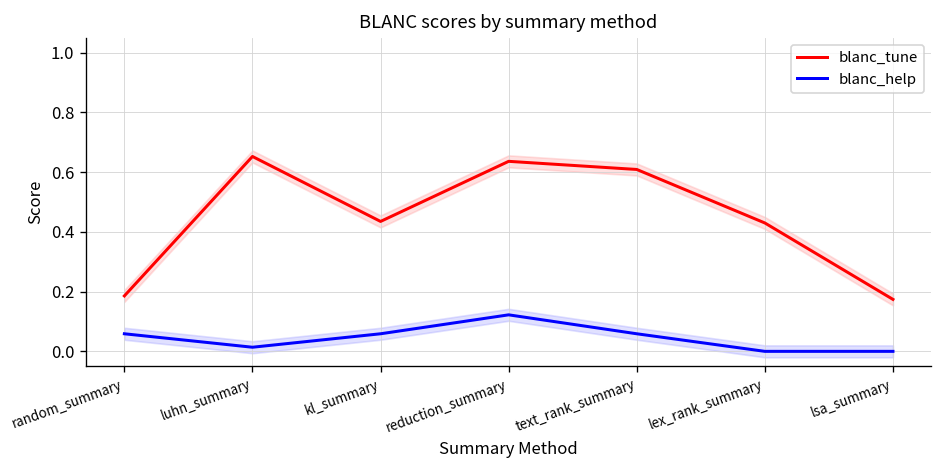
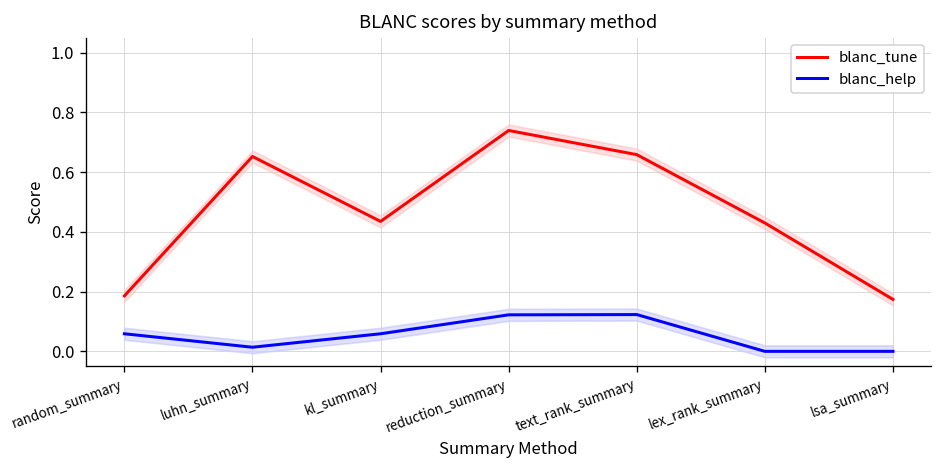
  {
    "blanc_tune": {
      "random_summary": 0.19,
      "luhn_summary": 0.65,
      "kl_summary": 0.43,
-     "reduction_summary": 0.64,
-     "text_rank_summary": 0.61,
+     "reduction_summary": 0.74,
+     "text_rank_summary": 0.66,
      "lex_rank_summary": 0.43,
      "lsa_summary": 0.17
    },
    "blanc_help": {
      "random_summary": 0.06,
      "luhn_summary": 0.01,
      "kl_summary": 0.06,
      "reduction_summary": 0.12,
-     "text_rank_summary": 0.06,
+     "text_rank_summary": 0.12,
      "lex_rank_summary": 0.00,
      "lsa_summary": 0.00
    }
  }
